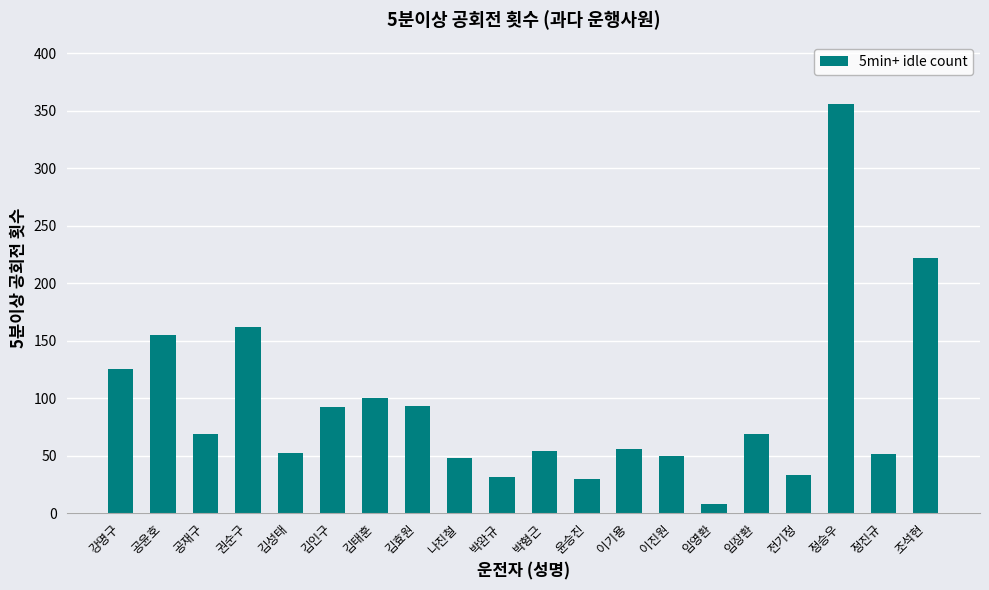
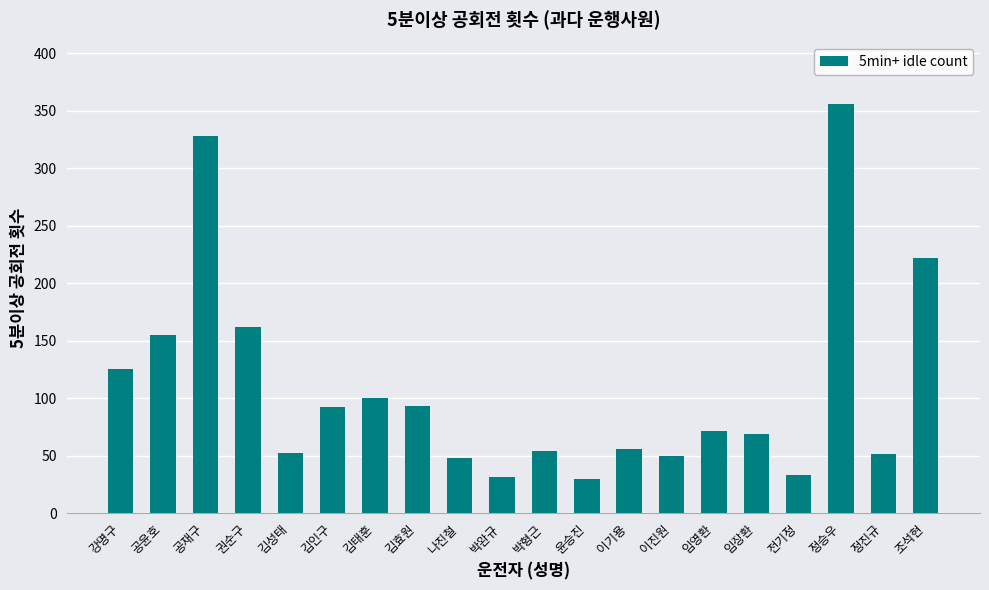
  {
    "강명구": 125,
    "공윤호": 155,
-   "공재구": 69,
+   "공재구": 328,
    "권순구": 162,
    "김성태": 52,
    "김인구": 92,
    "김태훈": 100,
    "김효원": 93,
    "나진철": 48,
    "박완규": 31,
    "박형근": 54,
    "윤승진": 30,
    "이기용": 56,
    "이진원": 50,
-   "임영환": 8,
+   "임영환": 71,
    "임장환": 69,
    "전기정": 33,
    "정승우": 356,
    "정진규": 51,
    "조석현": 222
  }
